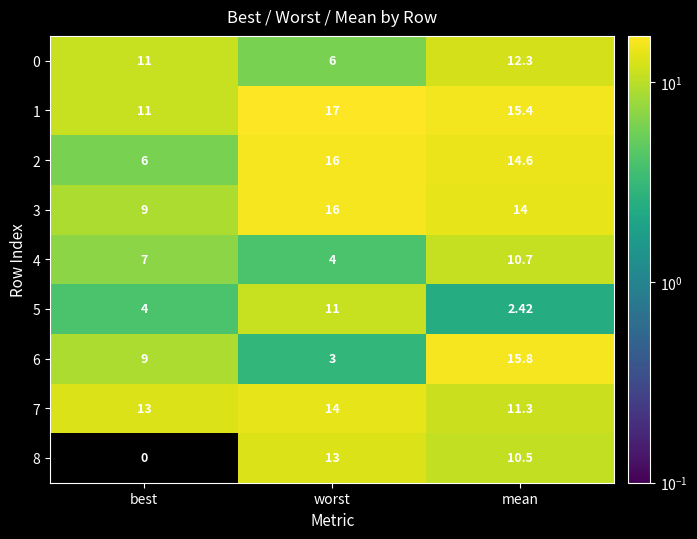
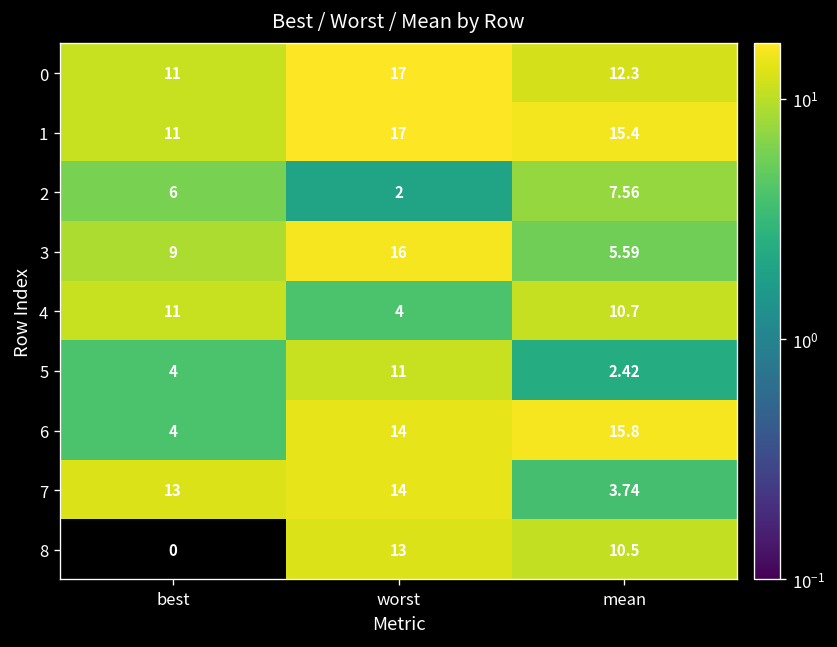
  {
    "0": {
      "best": 11,
-     "worst": 6,
+     "worst": 17,
      "mean": 12.3
    },
    "1": {
      "best": 11,
      "worst": 17,
      "mean": 15.4
    },
    "2": {
      "best": 6,
-     "worst": 16,
-     "mean": 14.6
+     "worst": 2,
+     "mean": 7.56
    },
    "3": {
      "best": 9,
      "worst": 16,
-     "mean": 14
+     "mean": 5.59
    },
    "4": {
-     "best": 7,
+     "best": 11,
      "worst": 4,
      "mean": 10.7
    },
    "5": {
      "best": 4,
      "worst": 11,
      "mean": 2.42
    },
    "6": {
-     "best": 9,
-     "worst": 3,
+     "best": 4,
+     "worst": 14,
      "mean": 15.8
    },
    "7": {
      "best": 13,
      "worst": 14,
-     "mean": 11.3
+     "mean": 3.74
    },
    "8": {
      "best": 0,
      "worst": 13,
      "mean": 10.5
    }
  }
